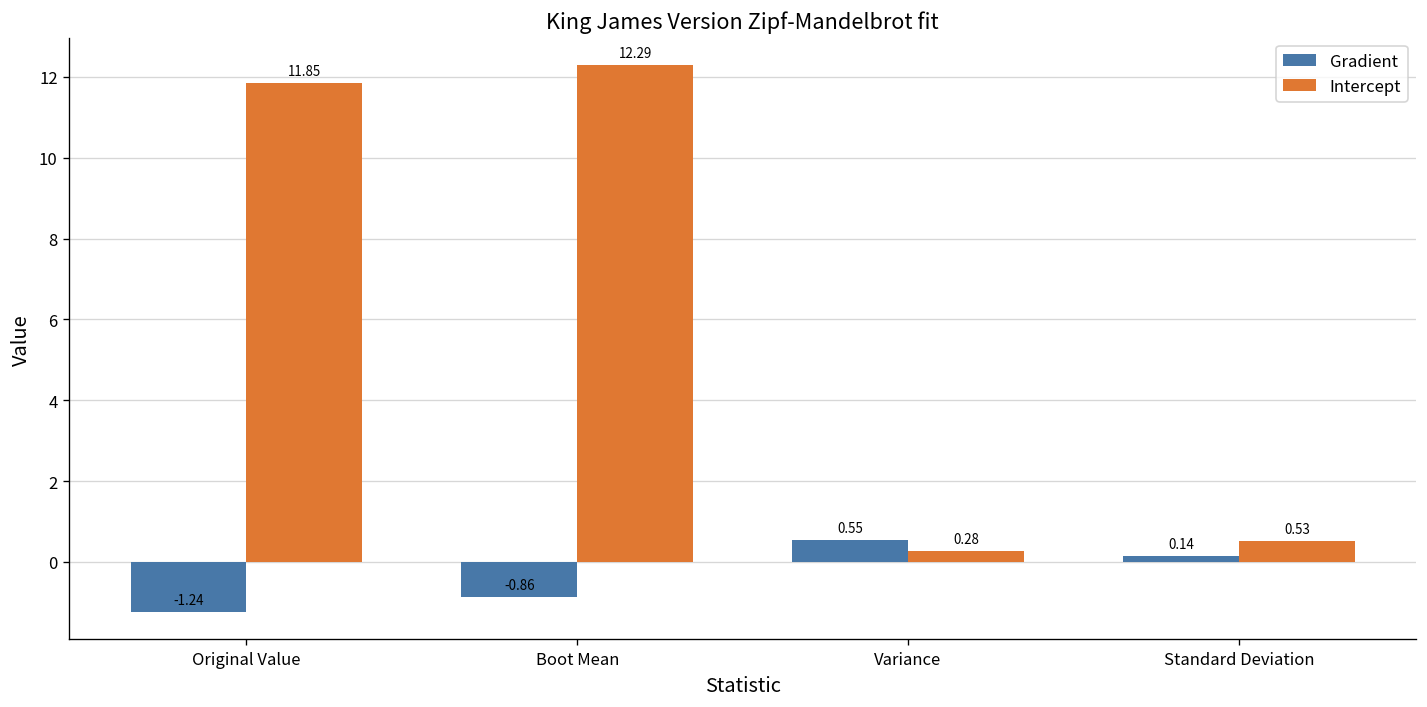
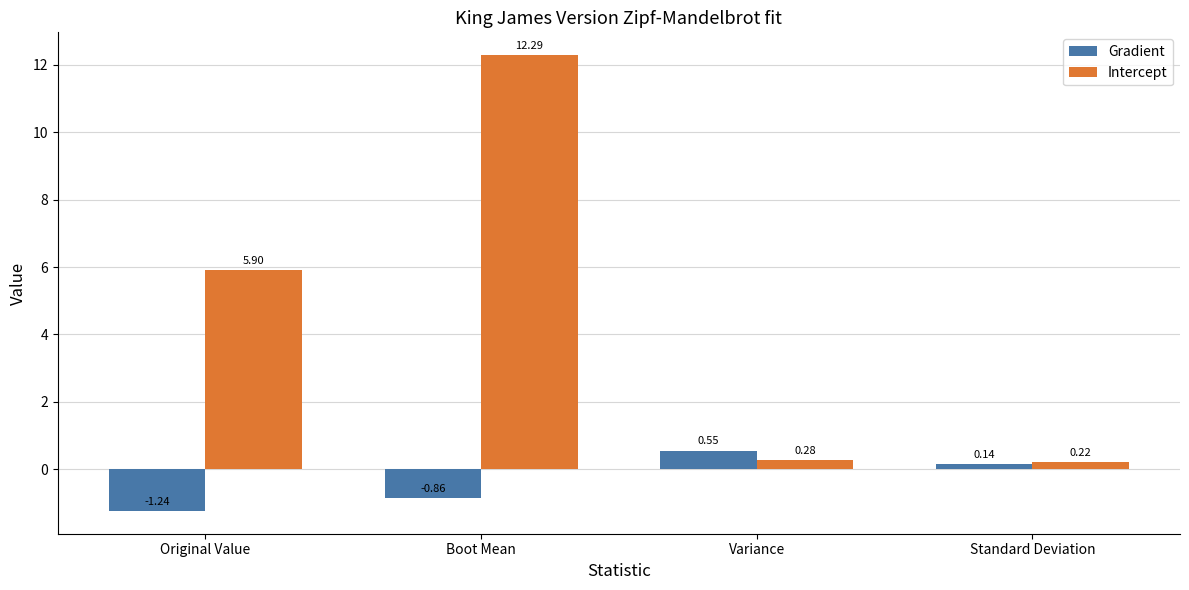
  {
    "Gradient": {
      "Original Value": -1.24,
      "Boot Mean": -0.86,
      "Variance": 0.55,
      "Standard Deviation": 0.14
    },
    "Intercept": {
-     "Original Value": 11.85,
+     "Original Value": 5.90,
      "Boot Mean": 12.29,
      "Variance": 0.28,
-     "Standard Deviation": 0.53
+     "Standard Deviation": 0.22
    }
  }
